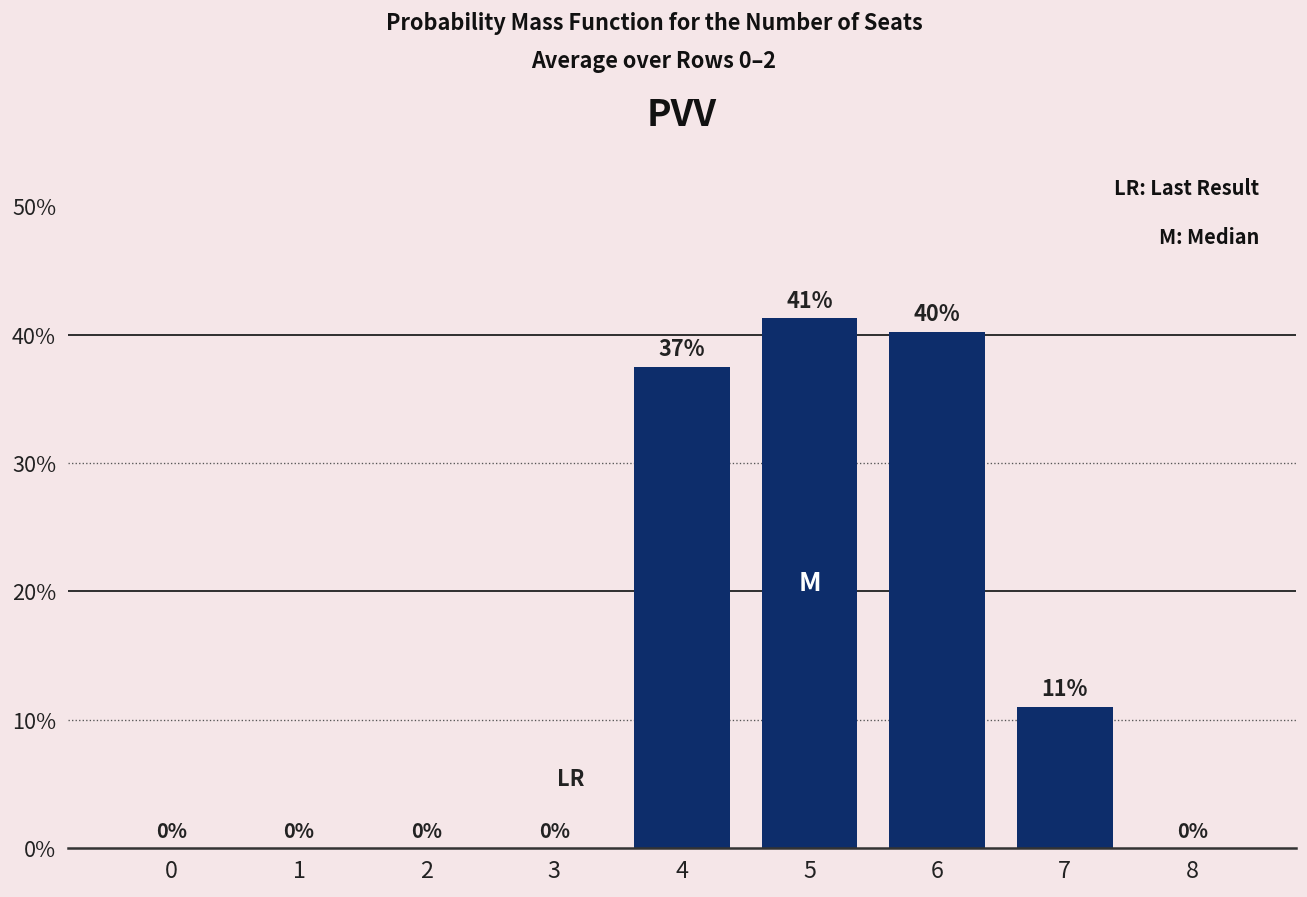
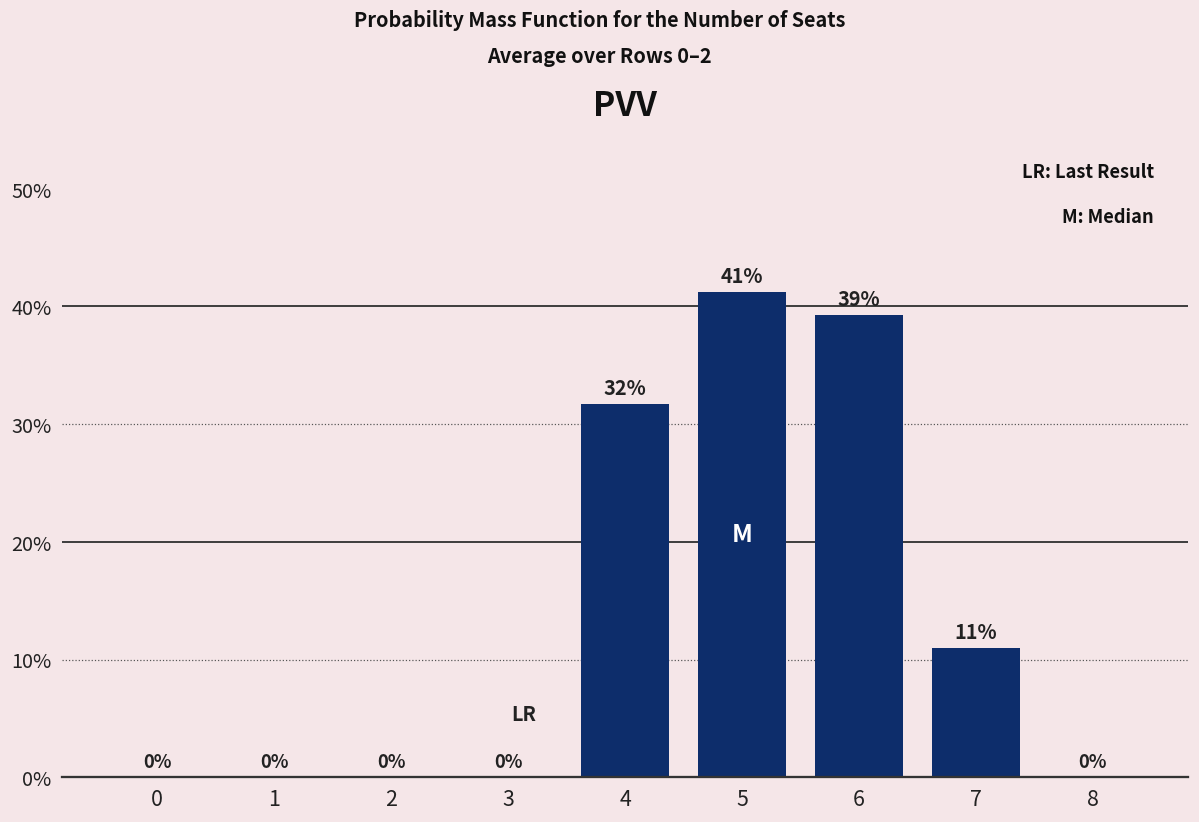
  {
    "0": "0%",
    "1": "0%",
    "2": "0%",
    "3": "0%",
-   "4": "37%",
+   "4": "32%",
    "5": "41%",
-   "6": "40%",
+   "6": "39%",
    "7": "11%",
    "8": "0%"
  }
